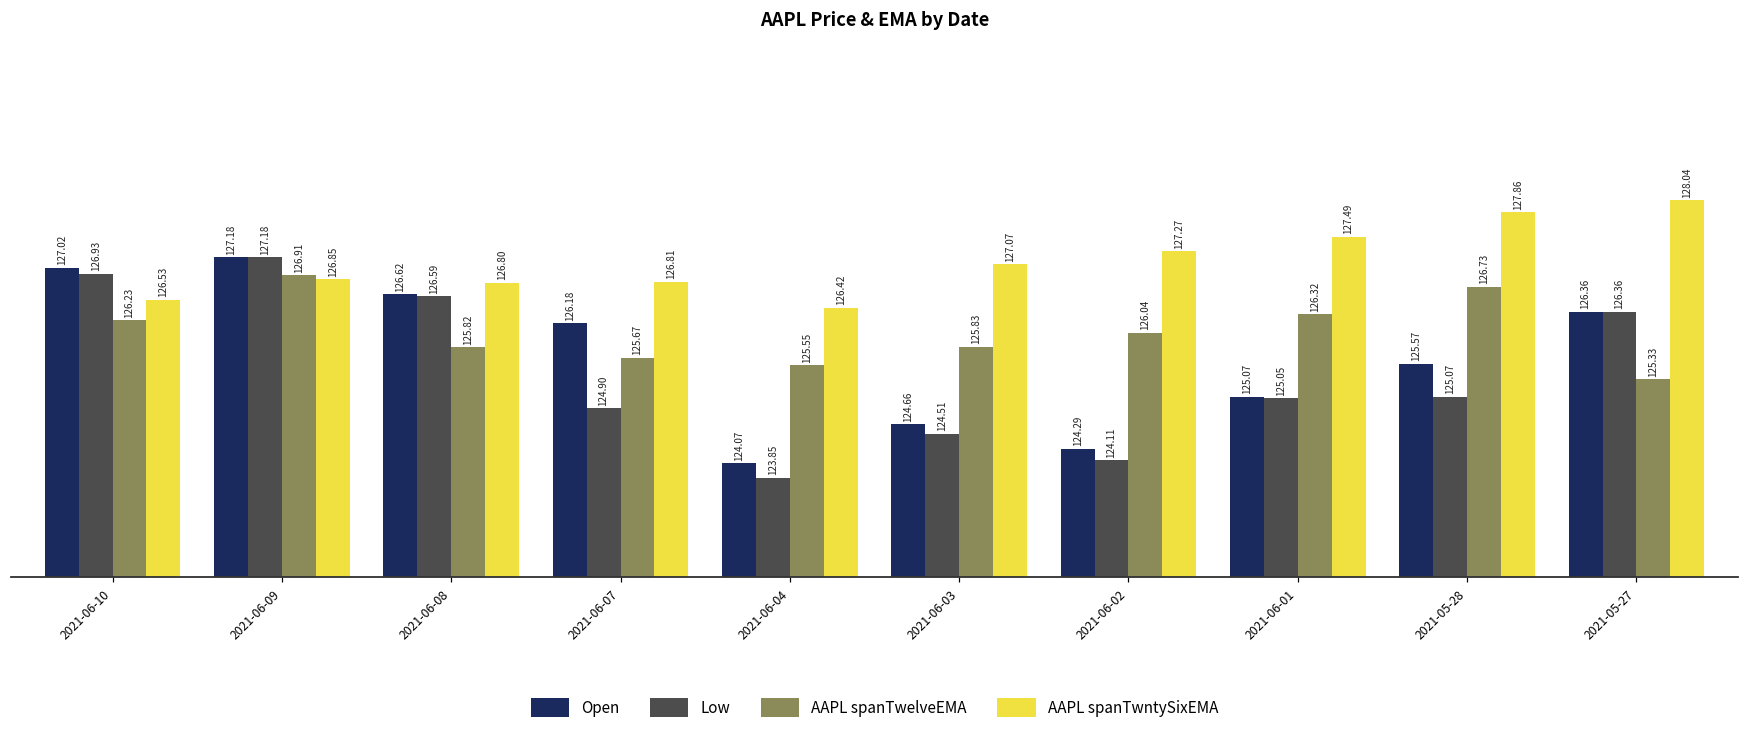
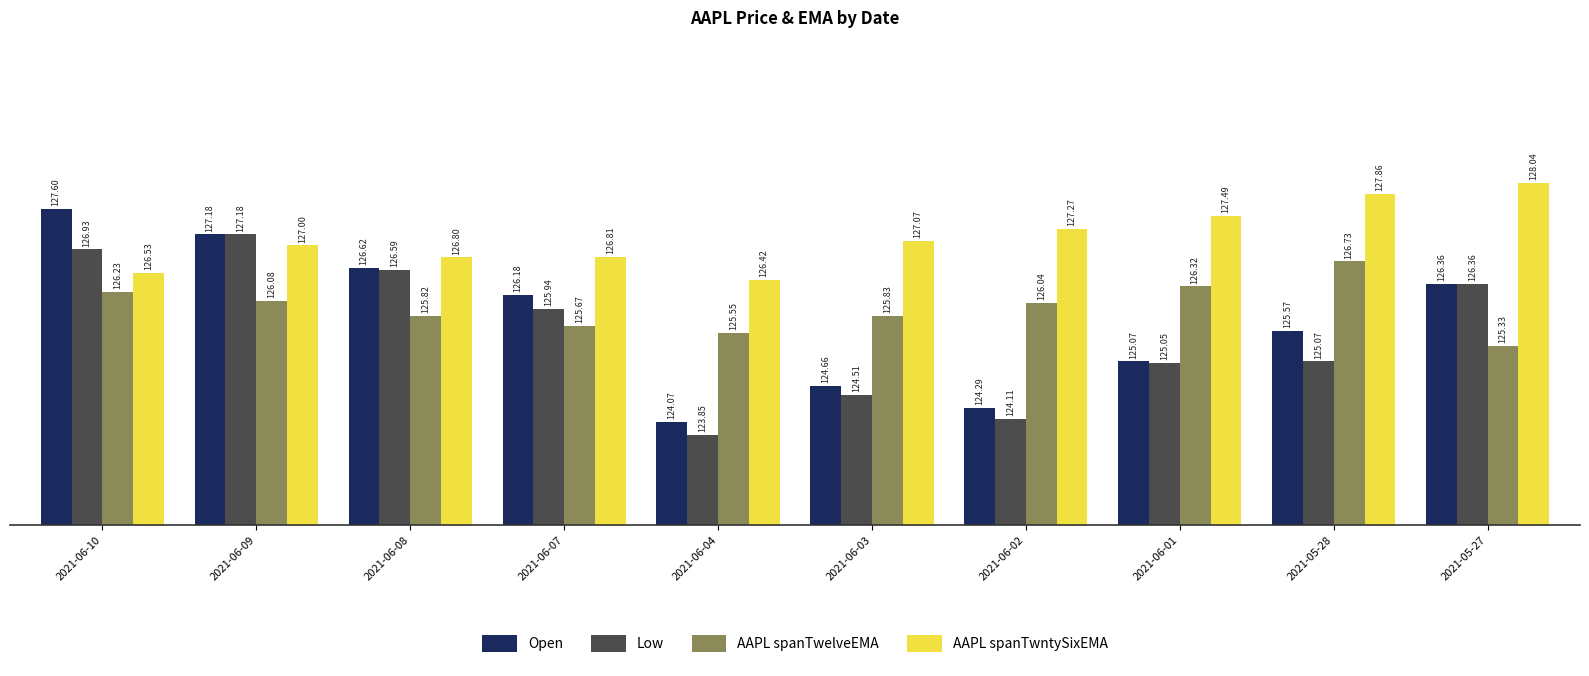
  {
    "Open": {
-     "2021-06-10": 127.02,
+     "2021-06-10": 127.60,
      "2021-06-09": 127.18,
      "2021-06-08": 126.62,
      "2021-06-07": 126.18,
      "2021-06-04": 124.07,
      "2021-06-03": 124.66,
      "2021-06-02": 124.29,
      "2021-06-01": 125.07,
      "2021-05-28": 125.57,
      "2021-05-27": 126.36
    },
    "Low": {
      "2021-06-10": 126.93,
      "2021-06-09": 127.18,
      "2021-06-08": 126.59,
-     "2021-06-07": 124.90,
+     "2021-06-07": 125.94,
      "2021-06-04": 123.85,
      "2021-06-03": 124.51,
      "2021-06-02": 124.11,
      "2021-06-01": 125.05,
      "2021-05-28": 125.07,
      "2021-05-27": 126.36
    },
    "AAPL spanTwelveEMA": {
      "2021-06-10": 126.23,
-     "2021-06-09": 126.91,
+     "2021-06-09": 126.08,
      "2021-06-08": 125.82,
      "2021-06-07": 125.67,
      "2021-06-04": 125.55,
      "2021-06-03": 125.83,
      "2021-06-02": 126.04,
      "2021-06-01": 126.32,
      "2021-05-28": 126.73,
      "2021-05-27": 125.33
    },
    "AAPL spanTwntySixEMA": {
      "2021-06-10": 126.53,
-     "2021-06-09": 126.85,
+     "2021-06-09": 127.00,
      "2021-06-08": 126.80,
      "2021-06-07": 126.81,
      "2021-06-04": 126.42,
      "2021-06-03": 127.07,
      "2021-06-02": 127.27,
      "2021-06-01": 127.49,
      "2021-05-28": 127.86,
      "2021-05-27": 128.04
    }
  }
